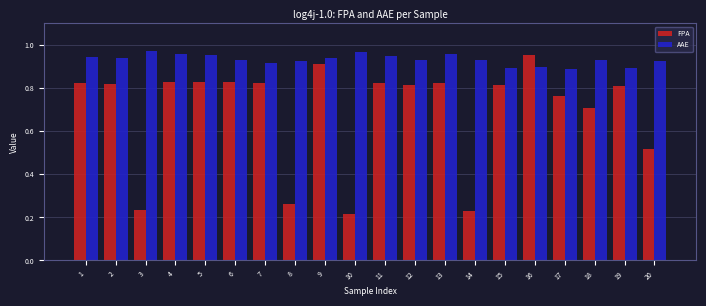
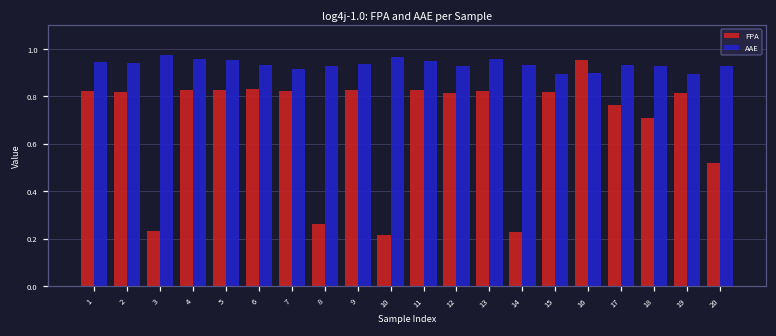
  {
    "FPA": {
      "1": 0.82,
      "2": 0.82,
      "3": 0.23,
      "4": 0.83,
      "5": 0.83,
      "6": 0.83,
      "7": 0.82,
      "8": 0.26,
-     "9": 0.91,
+     "9": 0.83,
      "10": 0.21,
      "11": 0.83,
      "12": 0.81,
      "13": 0.82,
      "14": 0.23,
      "15": 0.82,
      "16": 0.96,
      "17": 0.76,
      "18": 0.71,
      "19": 0.81,
      "20": 0.52
    },
    "AAE": {
      "1": 0.95,
      "2": 0.94,
      "3": 0.97,
      "4": 0.96,
      "5": 0.95,
      "6": 0.93,
      "7": 0.91,
      "8": 0.93,
      "9": 0.94,
      "10": 0.97,
      "11": 0.95,
      "12": 0.93,
      "13": 0.96,
      "14": 0.93,
      "15": 0.89,
      "16": 0.90,
-     "17": 0.89,
+     "17": 0.93,
      "18": 0.93,
      "19": 0.90,
      "20": 0.93
    }
  }
